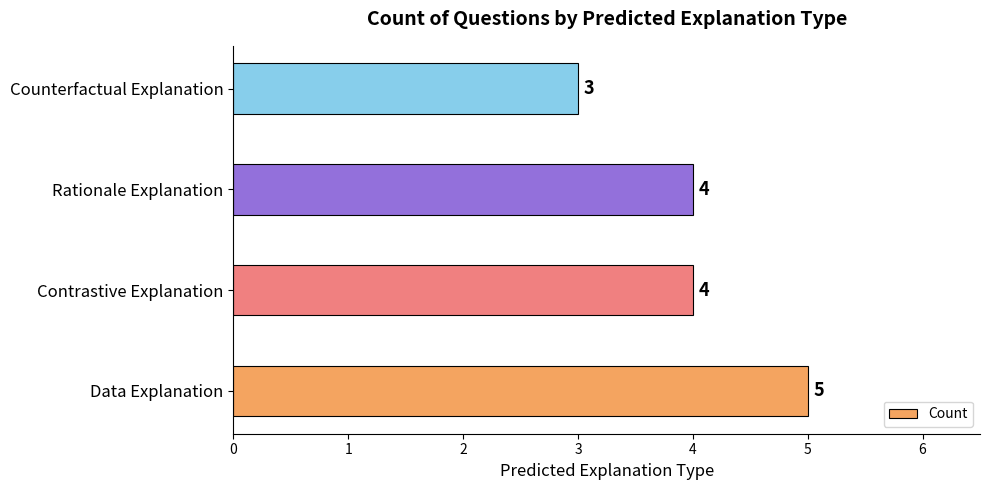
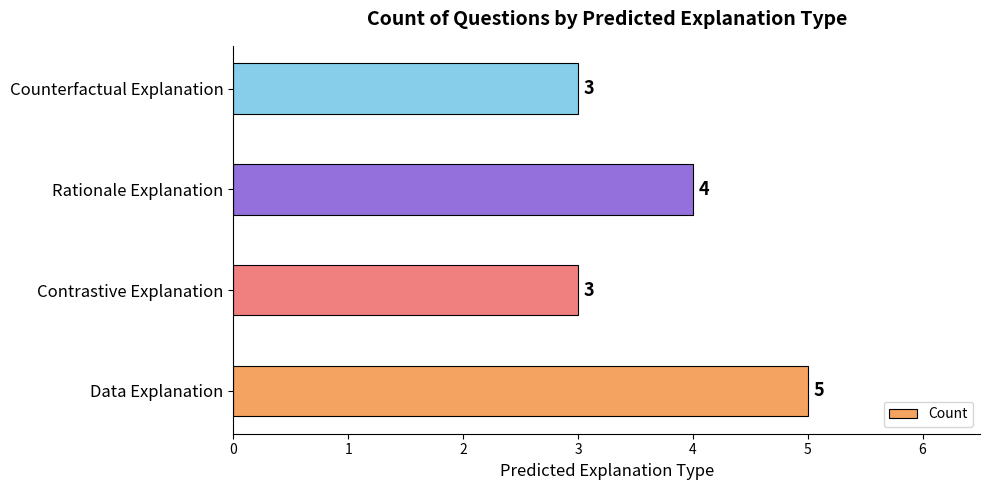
  {
    "Counterfactual Explanation": 3,
    "Rationale Explanation": 4,
-   "Contrastive Explanation": 4,
+   "Contrastive Explanation": 3,
    "Data Explanation": 5
  }
